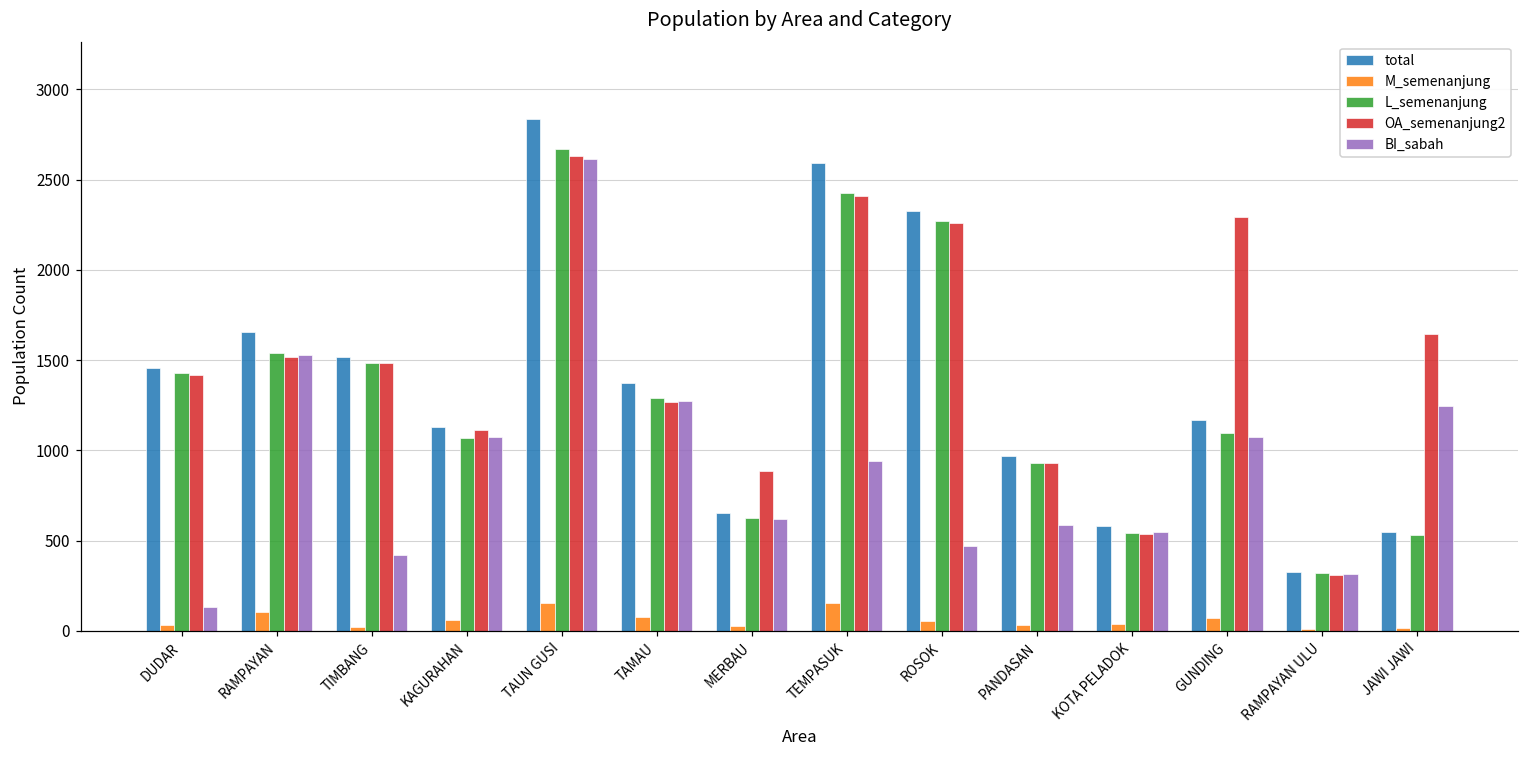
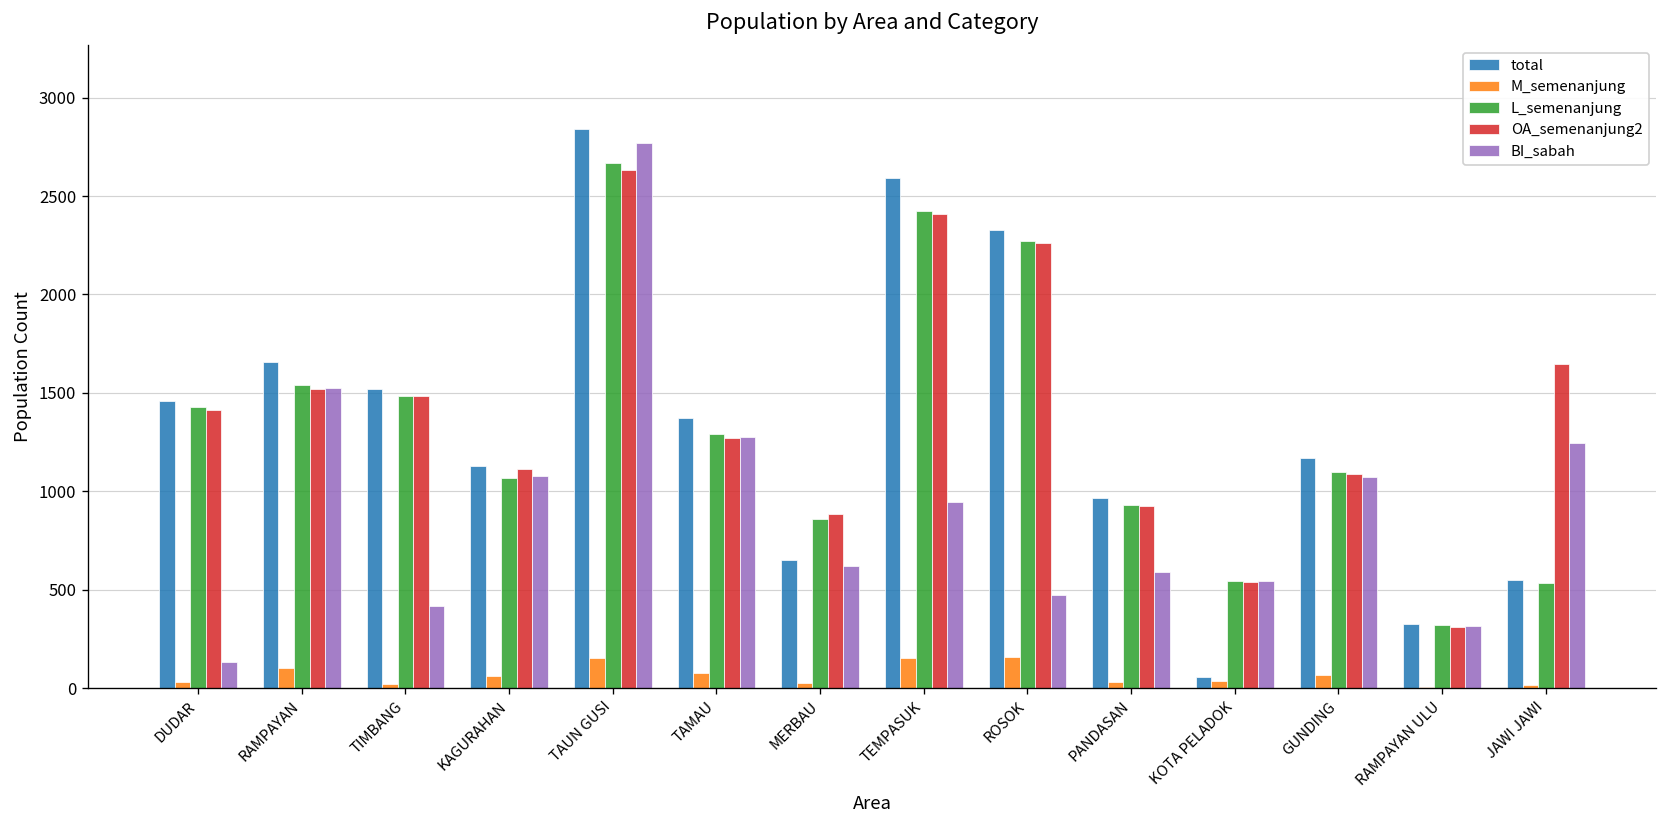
  {
    "total": {
      "DUDAR": 1460,
      "RAMPAYAN": 1660,
      "TIMBANG": 1520,
      "KAGURAHAN": 1130,
      "TAUN GUSI": 2840,
      "TAMAU": 1370,
      "MERBAU": 650,
      "TEMPASUK": 2590,
      "ROSOK": 2330,
      "PANDASAN": 970,
-     "KOTA PELADOK": 580,
+     "KOTA PELADOK": 60,
      "GUNDING": 1170,
      "RAMPAYAN ULU": 330,
      "JAWI JAWI": 550
    },
    "M_semenanjung": {
      "DUDAR": 30,
      "RAMPAYAN": 100,
      "TIMBANG": 20,
      "KAGURAHAN": 60,
      "TAUN GUSI": 150,
      "TAMAU": 80,
      "MERBAU": 20,
      "TEMPASUK": 150,
-     "ROSOK": 50,
+     "ROSOK": 160,
      "PANDASAN": 30,
      "KOTA PELADOK": 40,
      "GUNDING": 70,
      "JAWI JAWI": 20
    },
    "L_semenanjung": {
      "DUDAR": 1430,
      "RAMPAYAN": 1540,
      "TIMBANG": 1490,
      "KAGURAHAN": 1070,
      "TAUN GUSI": 2670,
      "TAMAU": 1290,
-     "MERBAU": 630,
+     "MERBAU": 860,
      "TEMPASUK": 2420,
      "ROSOK": 2270,
      "PANDASAN": 930,
      "KOTA PELADOK": 540,
      "GUNDING": 1100,
      "RAMPAYAN ULU": 320,
      "JAWI JAWI": 530
    },
    "OA_semenanjung2": {
      "DUDAR": 1420,
      "RAMPAYAN": 1520,
      "TIMBANG": 1480,
      "KAGURAHAN": 1110,
      "TAUN GUSI": 2630,
      "TAMAU": 1270,
      "MERBAU": 890,
      "TEMPASUK": 2410,
      "ROSOK": 2260,
      "PANDASAN": 930,
      "KOTA PELADOK": 540,
-     "GUNDING": 2290,
+     "GUNDING": 1090,
      "RAMPAYAN ULU": 310,
      "JAWI JAWI": 1650
    },
    "BI_sabah": {
      "DUDAR": 130,
      "RAMPAYAN": 1530,
      "TIMBANG": 420,
      "KAGURAHAN": 1080,
-     "TAUN GUSI": 2610,
+     "TAUN GUSI": 2770,
      "TAMAU": 1280,
      "MERBAU": 620,
      "TEMPASUK": 940,
      "ROSOK": 470,
      "PANDASAN": 590,
      "KOTA PELADOK": 550,
      "GUNDING": 1070,
      "RAMPAYAN ULU": 310,
      "JAWI JAWI": 1250
    }
  }
